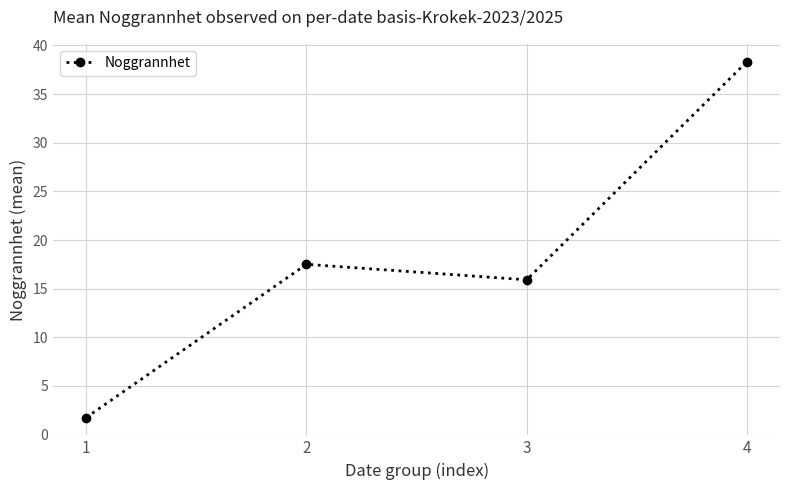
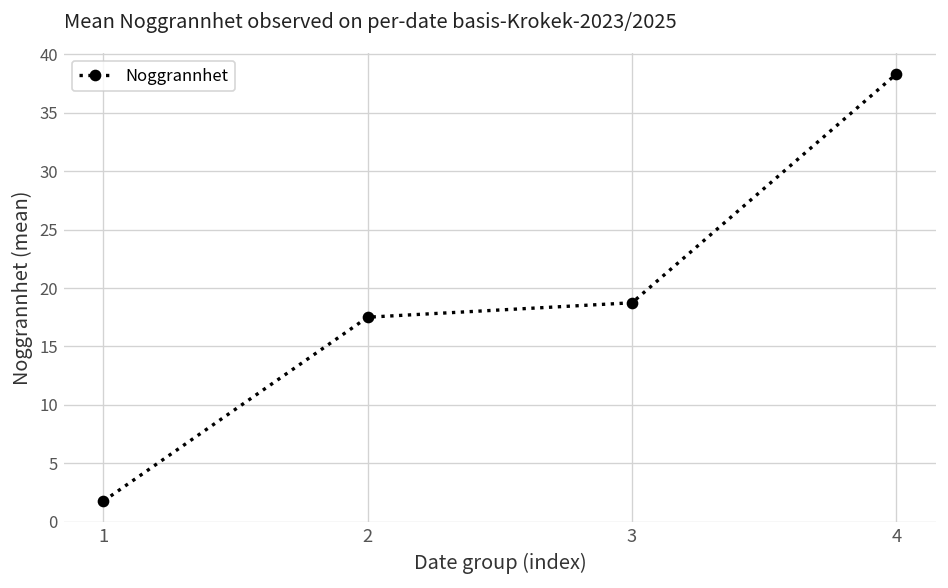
  {
    "1": 2,
    "2": 18,
-   "3": 16,
+   "3": 19,
    "4": 38
  }
